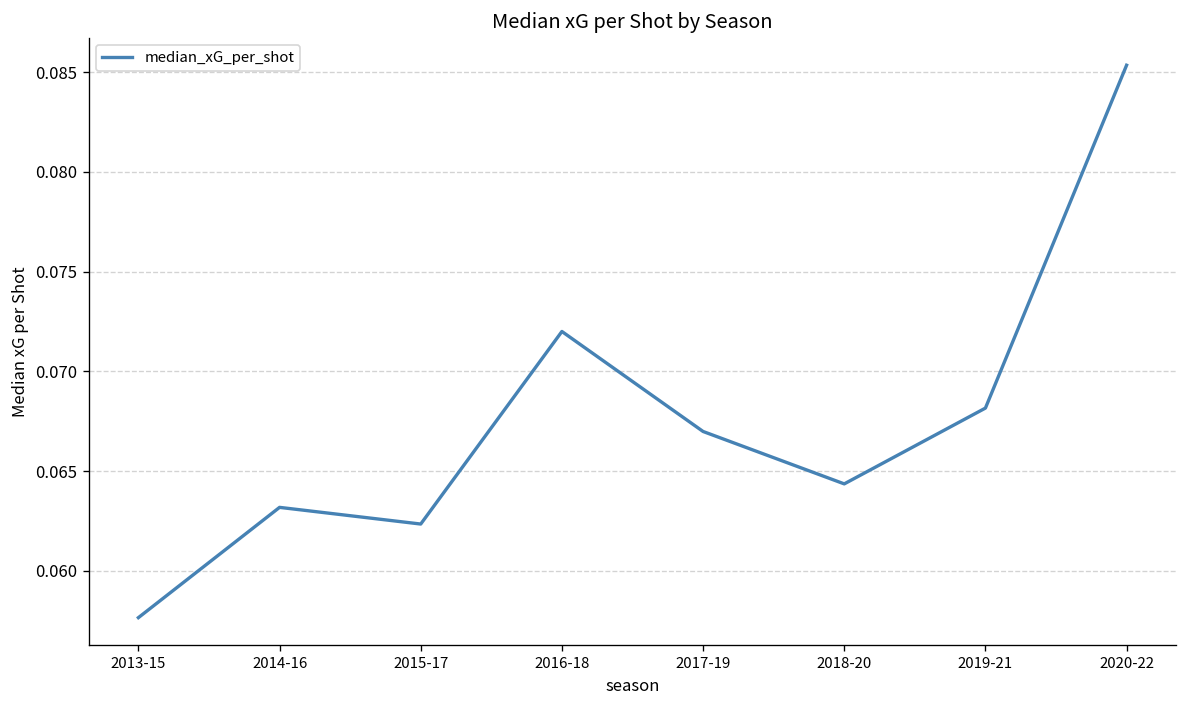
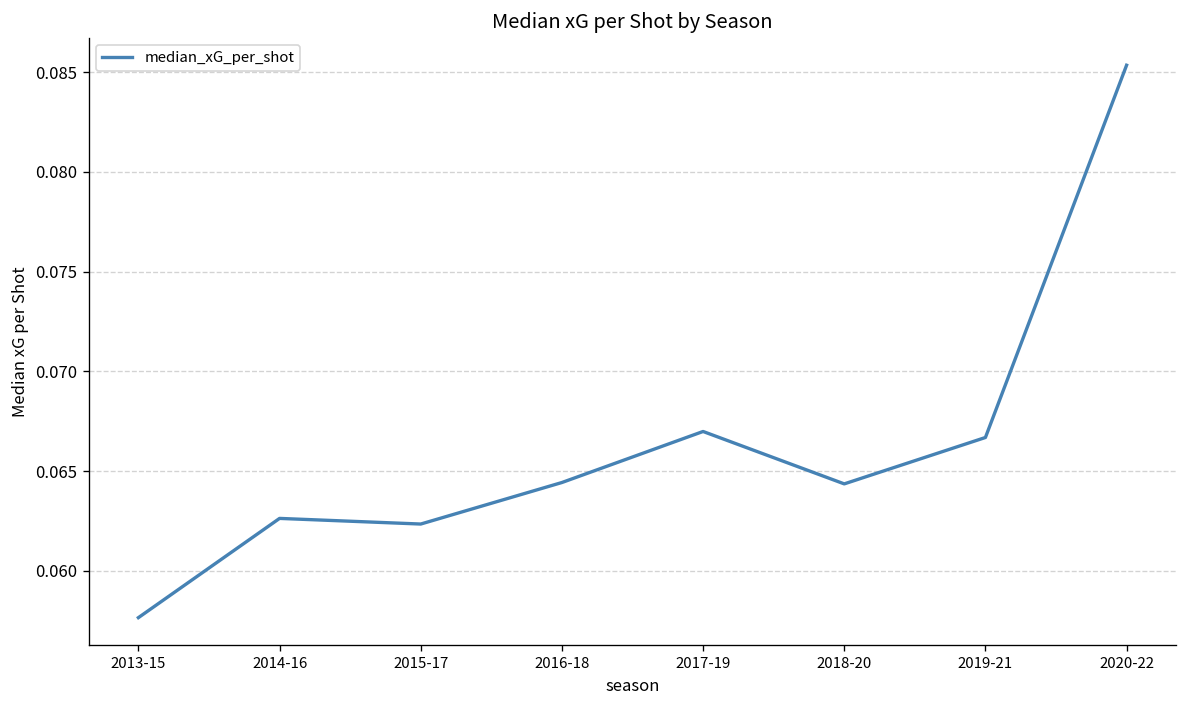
  {
    "2013-15": 0.0577,
-   "2014-16": 0.0632,
+   "2014-16": 0.0626,
    "2015-17": 0.0623,
-   "2016-18": 0.0720,
+   "2016-18": 0.0644,
    "2017-19": 0.0670,
    "2018-20": 0.0644,
-   "2019-21": 0.0682,
+   "2019-21": 0.0667,
    "2020-22": 0.0853
  }
